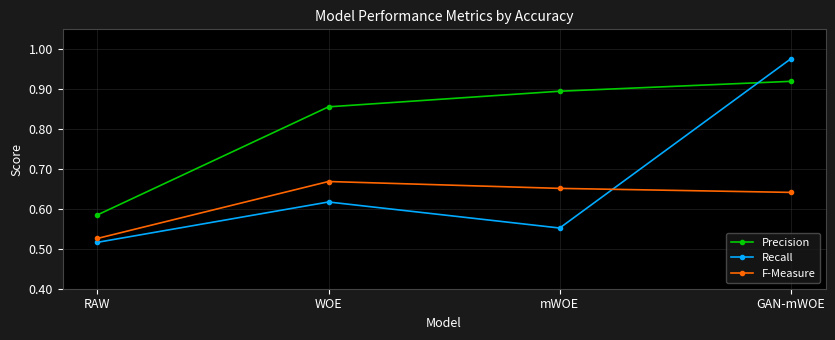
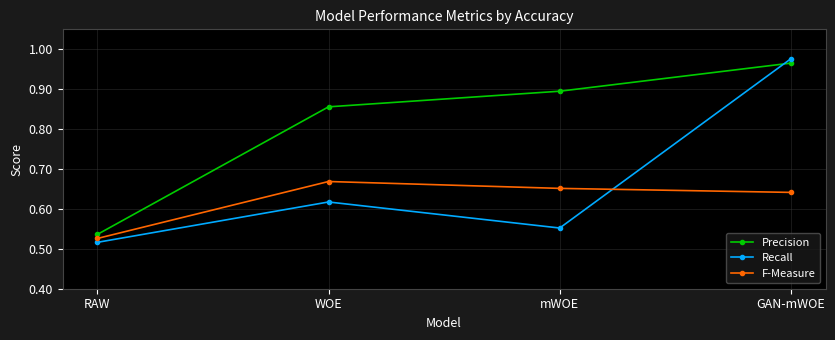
  {
    "Precision": {
-     "RAW": 0.58,
+     "RAW": 0.54,
      "WOE": 0.86,
      "mWOE": 0.89,
-     "GAN-mWOE": 0.92
+     "GAN-mWOE": 0.97
    },
    "Recall": {
      "RAW": 0.52,
      "WOE": 0.62,
      "mWOE": 0.55,
      "GAN-mWOE": 0.98
    },
    "F-Measure": {
      "RAW": 0.53,
      "WOE": 0.67,
      "mWOE": 0.65,
      "GAN-mWOE": 0.64
    }
  }
